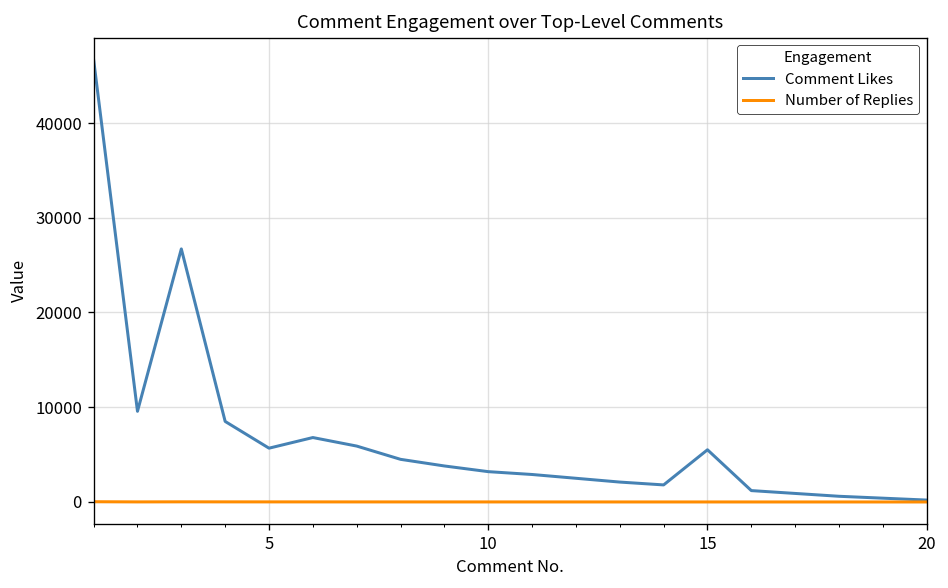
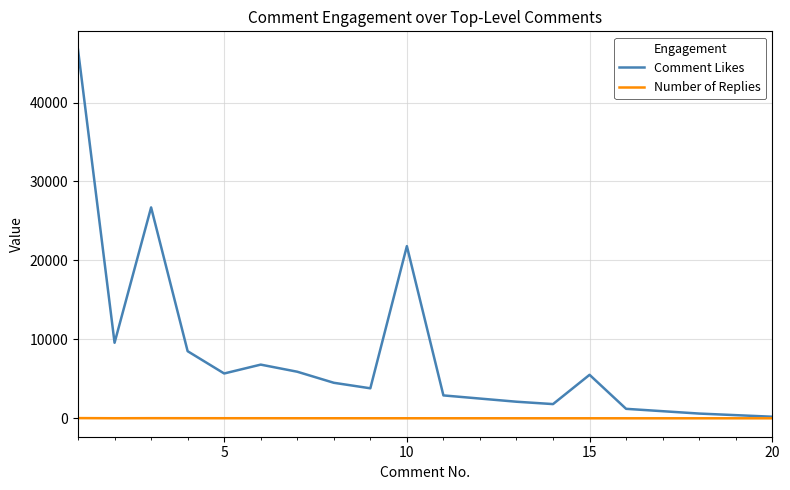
  {
    "Comment Likes": {
      "5": 6000,
-     "10": 3000,
+     "10": 22000,
      "15": 6000
    },
    "Number of Replies": {
      "5": 0,
      "10": 0,
      "15": 0
    }
  }
